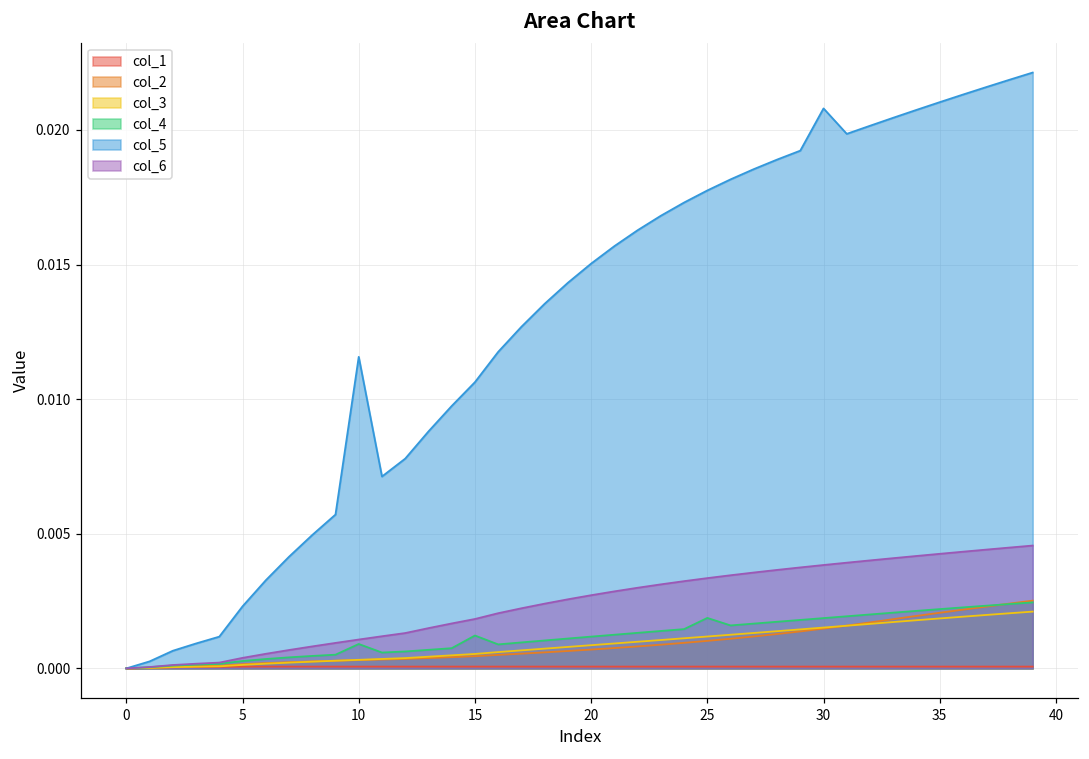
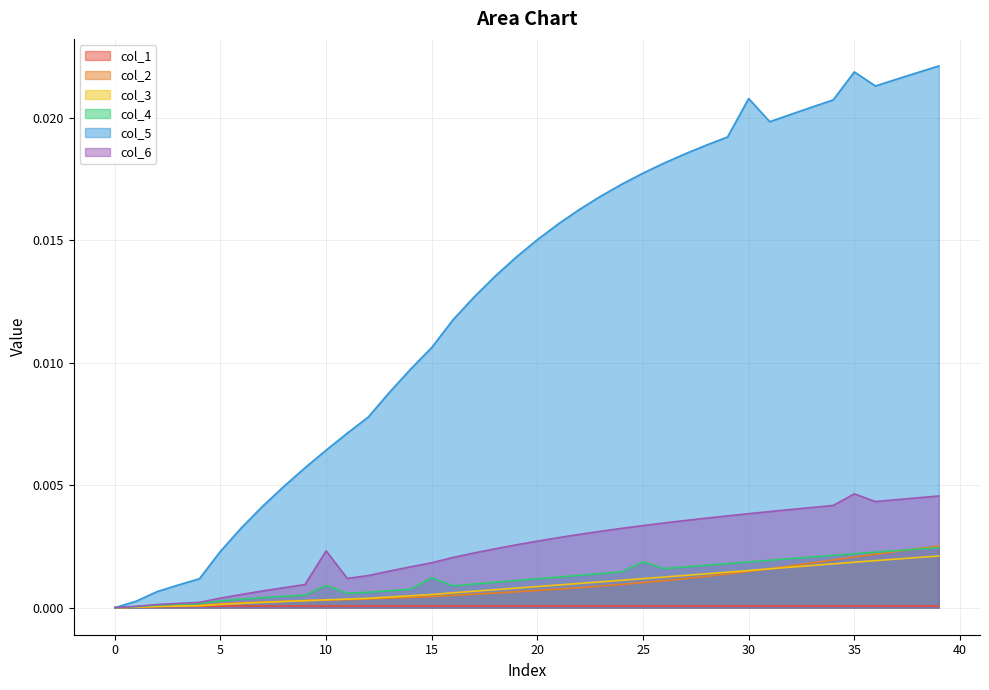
  {
    "col_4": {
      "5": 0.0003,
      "10": 0.0009,
      "15": 0.0012,
      "20": 0.0012,
      "25": 0.0019,
      "30": 0.0019,
      "35": 0.0022
    },
    "col_5": {
      "5": 0.0023,
-     "10": 0.0116,
+     "10": 0.0064,
      "15": 0.0106,
      "20": 0.0150,
      "25": 0.0178,
      "30": 0.0208,
-     "35": 0.0210
+     "35": 0.0219
    },
    "col_6": {
      "5": 0.0004,
-     "10": 0.0011,
+     "10": 0.0023,
      "15": 0.0018,
      "20": 0.0027,
      "25": 0.0034,
      "30": 0.0038,
-     "35": 0.0043
+     "35": 0.0046
    }
  }
